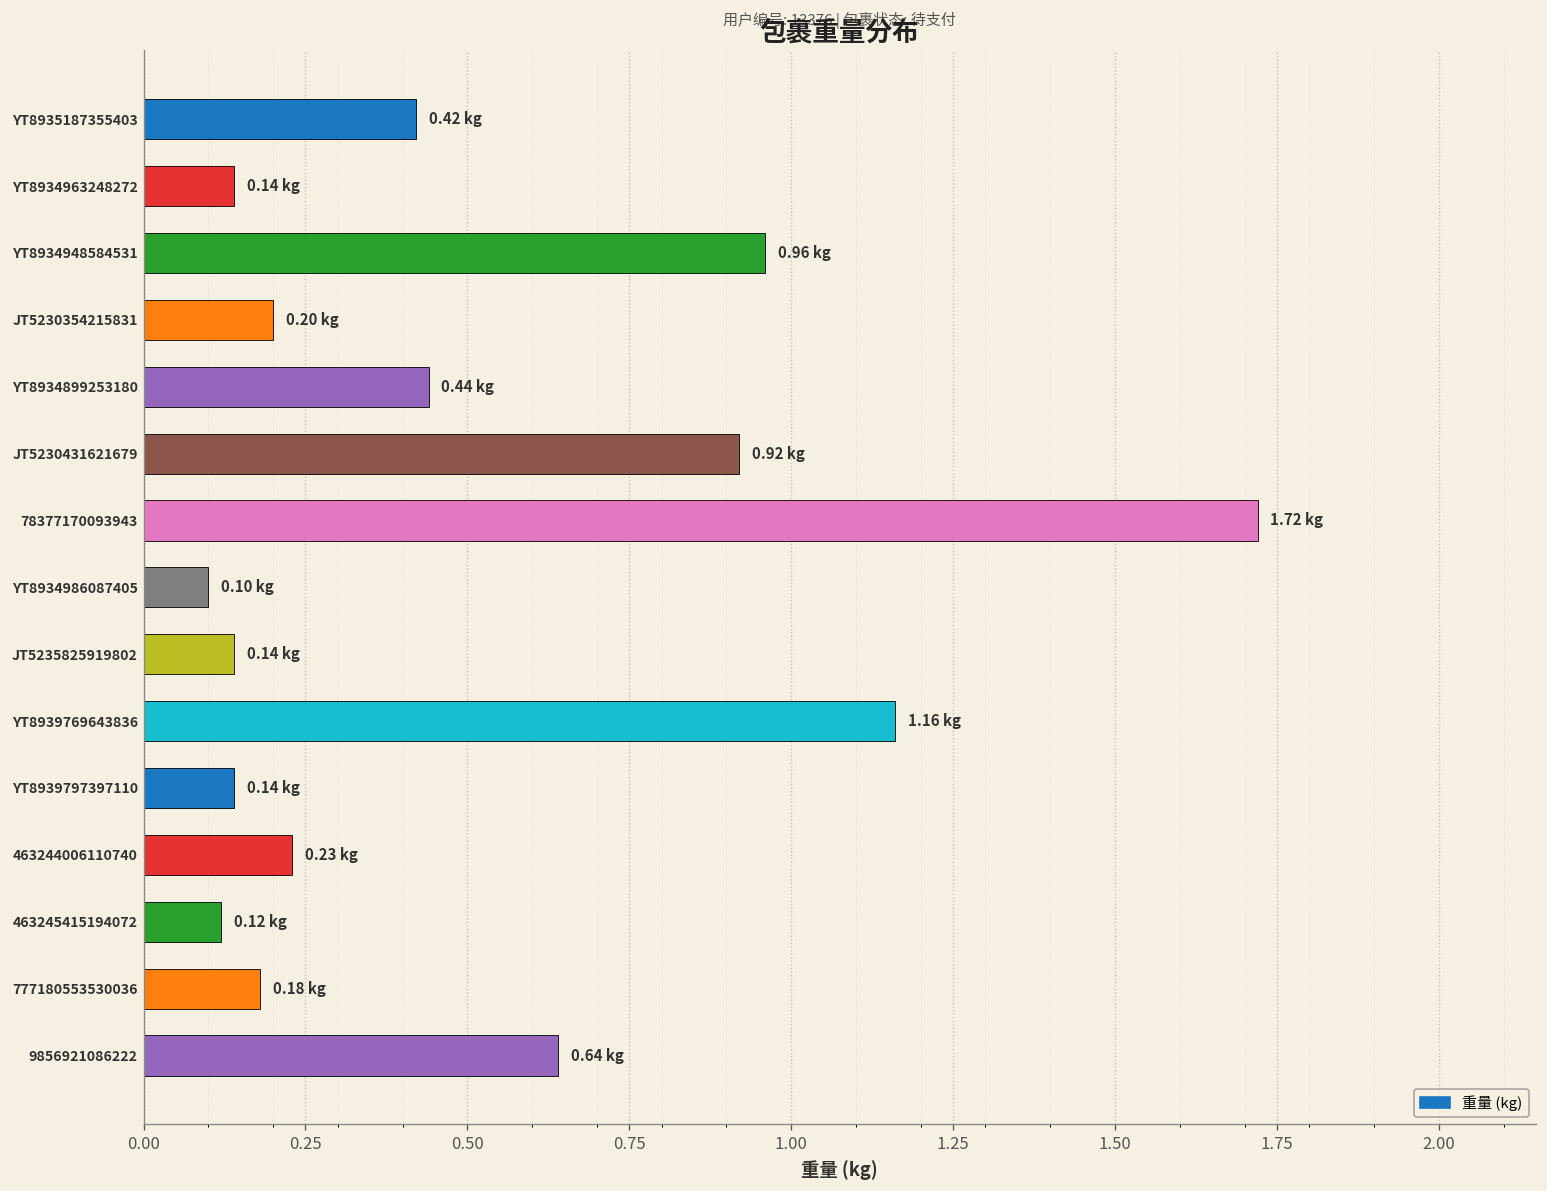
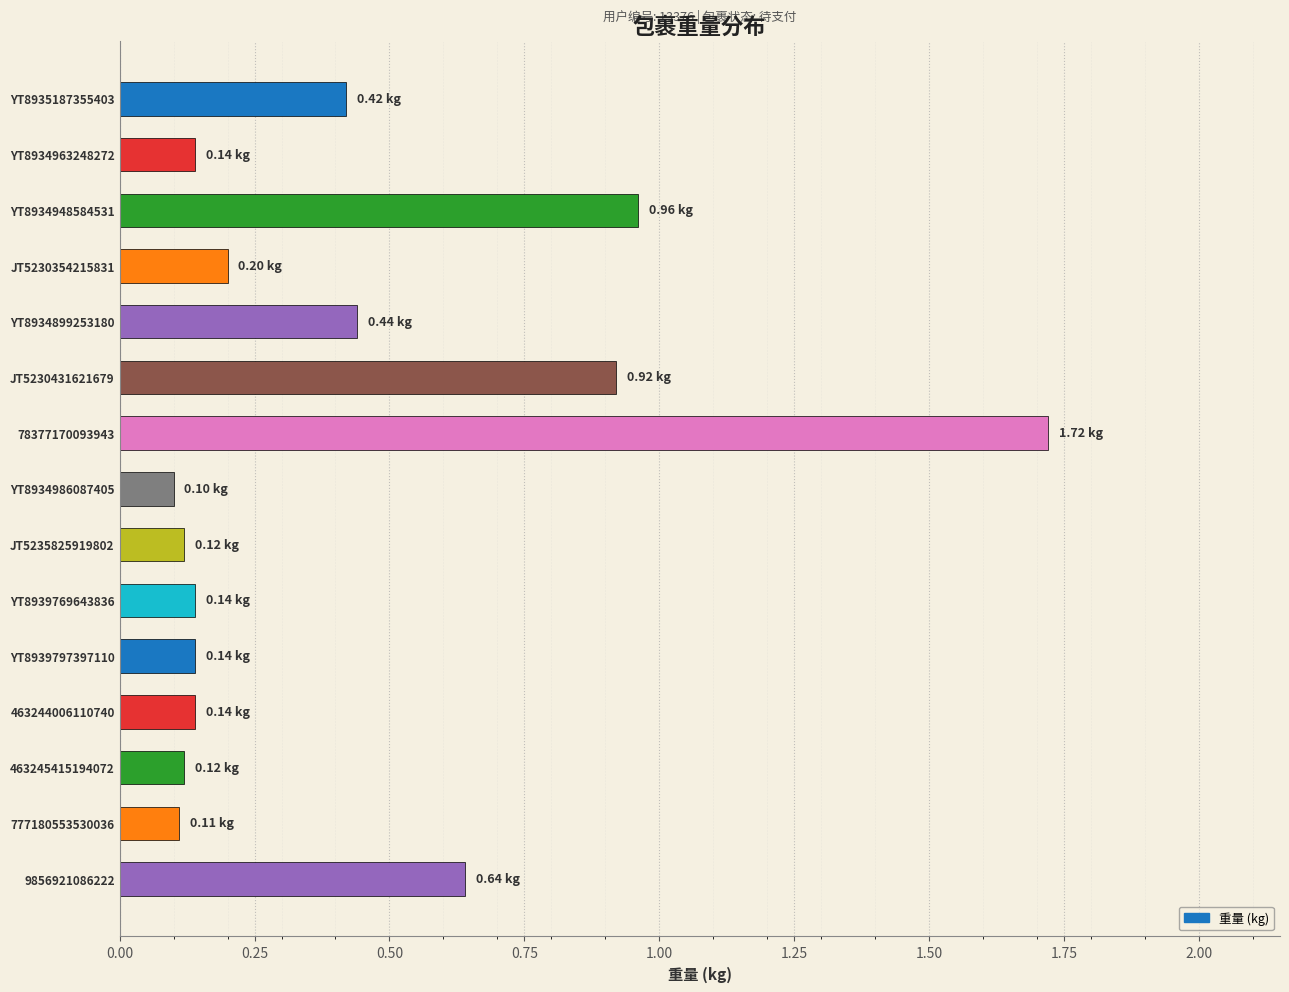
  {
    "YT8935187355403": 0.42,
    "YT8934963248272": 0.14,
    "YT8934948584531": 0.96,
    "JT5230354215831": 0.20,
    "YT8934899253180": 0.44,
    "JT5230431621679": 0.92,
    "78377170093943": 1.72,
    "YT8934986087405": 0.10,
-   "JT5235825919802": 0.14,
-   "YT8939769643836": 1.16,
+   "JT5235825919802": 0.12,
+   "YT8939769643836": 0.14,
    "YT8939797397110": 0.14,
-   "463244006110740": 0.23,
+   "463244006110740": 0.14,
    "463245415194072": 0.12,
-   "777180553530036": 0.18,
+   "777180553530036": 0.11,
    "9856921086222": 0.64
  }
